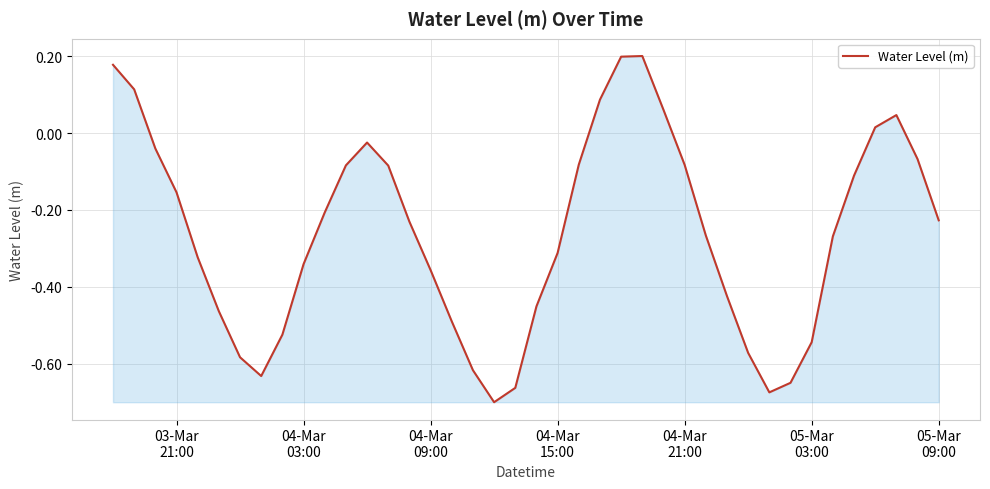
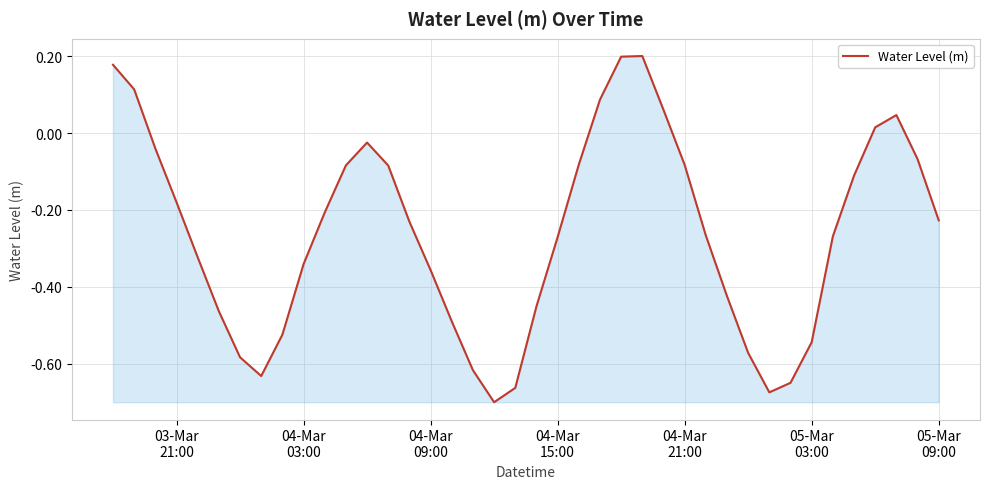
  {
-   "03-Mar 21:00": -0.15,
+   "03-Mar 21:00": -0.18,
    "04-Mar 03:00": -0.34,
    "04-Mar 09:00": -0.36,
-   "04-Mar 15:00": -0.31,
+   "04-Mar 15:00": -0.27,
    "04-Mar 21:00": -0.08,
    "05-Mar 03:00": -0.54,
    "05-Mar 09:00": -0.23
  }
